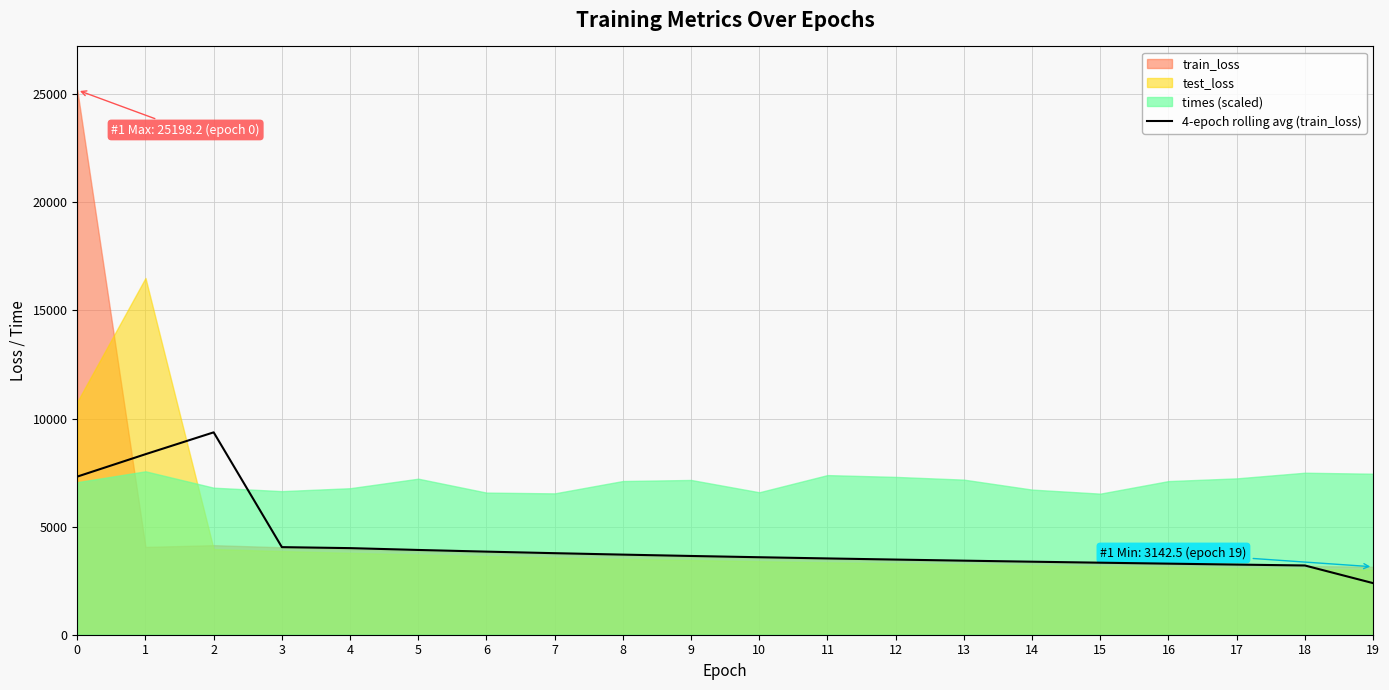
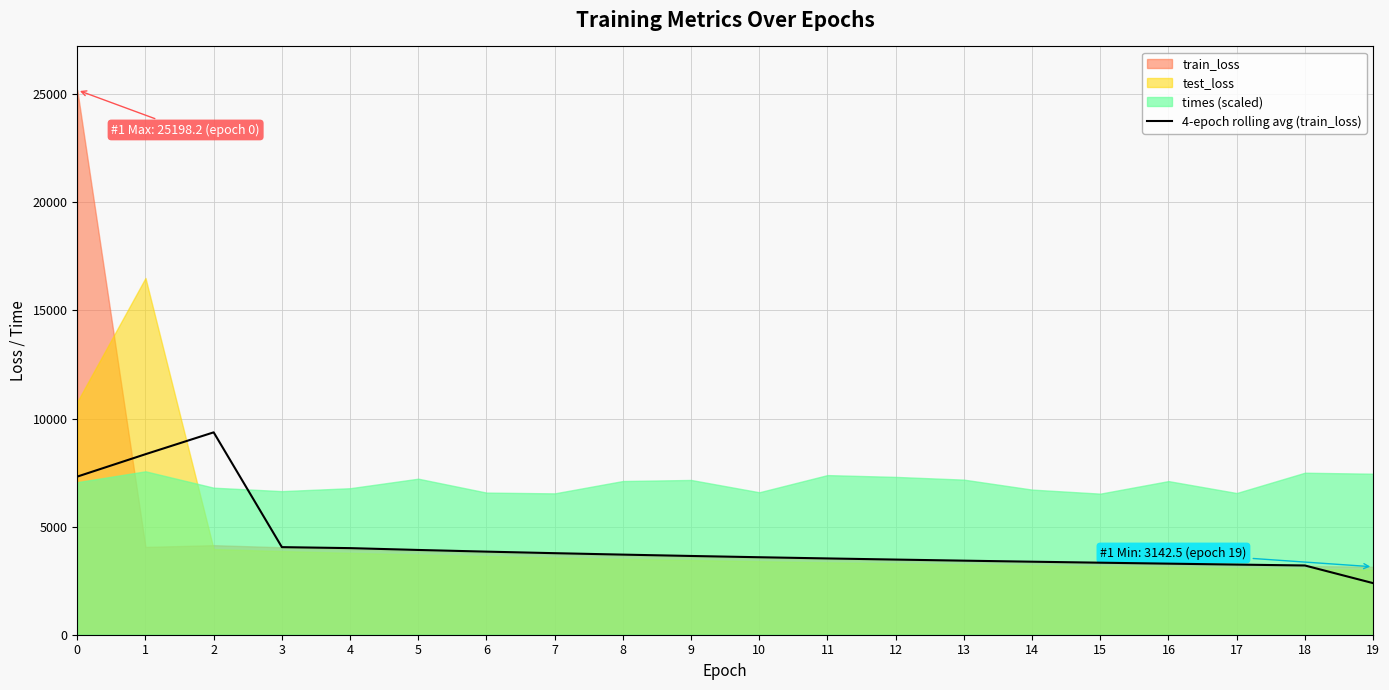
  {
    "4-epoch rolling avg (train_loss)": {
      "0": 7300,
      "1": 8400,
      "2": 9400,
      "19": 2400
    },
    "train_loss": {
      "0": 25200,
      "1": 4100,
      "2": 4100,
      "19": 3100
    },
    "test_loss": {
      "0": 10800,
      "1": 16500,
      "2": 4000,
      "3": 3900,
      "4": 3800,
      "5": 3700,
      "6": 3600,
      "7": 3600,
      "8": 3500,
      "9": 3500,
      "10": 3400,
      "11": 3300,
      "12": 3300,
      "13": 3300,
      "14": 3200,
      "19": 3000
    },
    "times (scaled)": {
      "0": 7100,
      "1": 7600,
      "2": 6800,
      "3": 6600,
      "4": 6800,
      "5": 7200,
      "6": 6600,
      "7": 6500,
      "8": 7100,
      "9": 7200,
      "10": 6600,
      "11": 7400,
      "12": 7300,
      "13": 7200,
      "14": 6700,
      "15": 6500,
      "16": 7100,
-     "17": 7200,
+     "17": 6600,
      "18": 7500,
      "19": 7400
    }
  }
